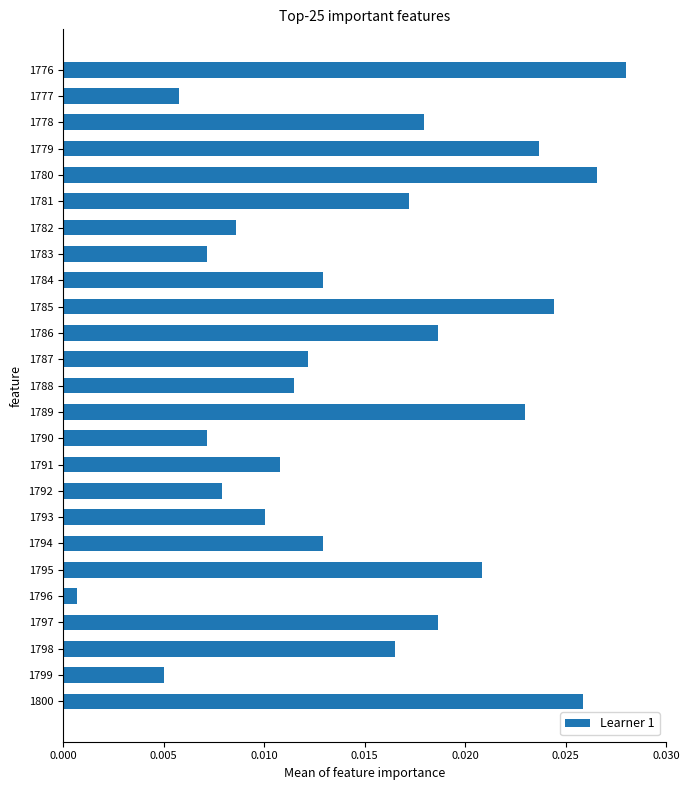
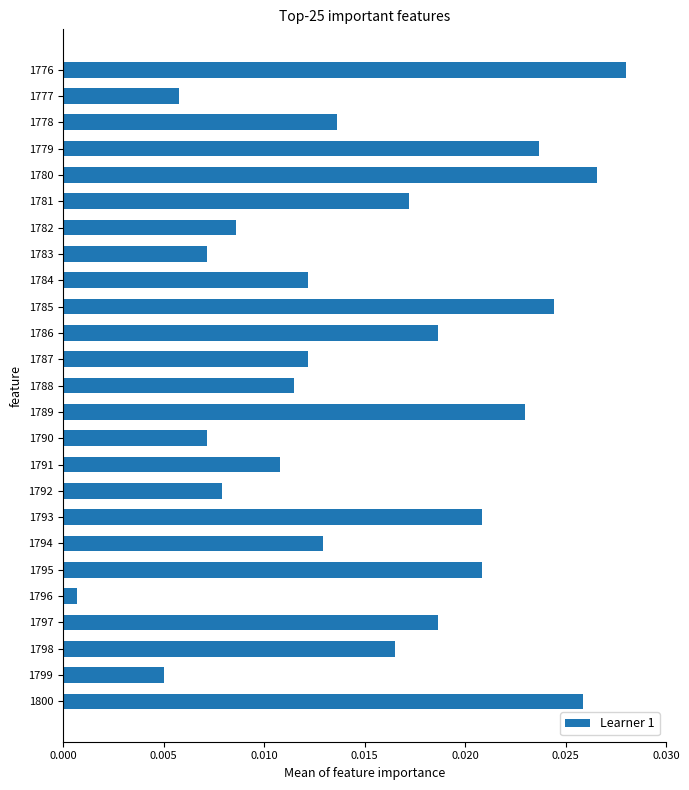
  {
    "1776": 0.0280,
    "1777": 0.0057,
-   "1778": 0.0179,
+   "1778": 0.0136,
    "1779": 0.0237,
    "1780": 0.0266,
    "1781": 0.0172,
    "1782": 0.0086,
    "1783": 0.0072,
-   "1784": 0.0129,
+   "1784": 0.0122,
    "1785": 0.0244,
    "1786": 0.0187,
    "1787": 0.0122,
    "1788": 0.0115,
    "1789": 0.0230,
    "1790": 0.0072,
    "1791": 0.0108,
    "1792": 0.0079,
-   "1793": 0.0101,
+   "1793": 0.0208,
    "1794": 0.0129,
    "1795": 0.0208,
    "1796": 0.0007,
    "1797": 0.0187,
    "1798": 0.0165,
    "1799": 0.0050,
    "1800": 0.0258
  }
